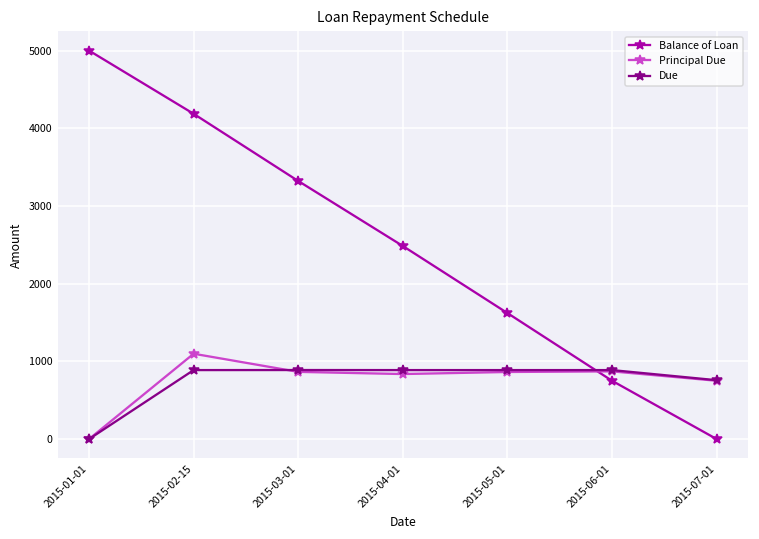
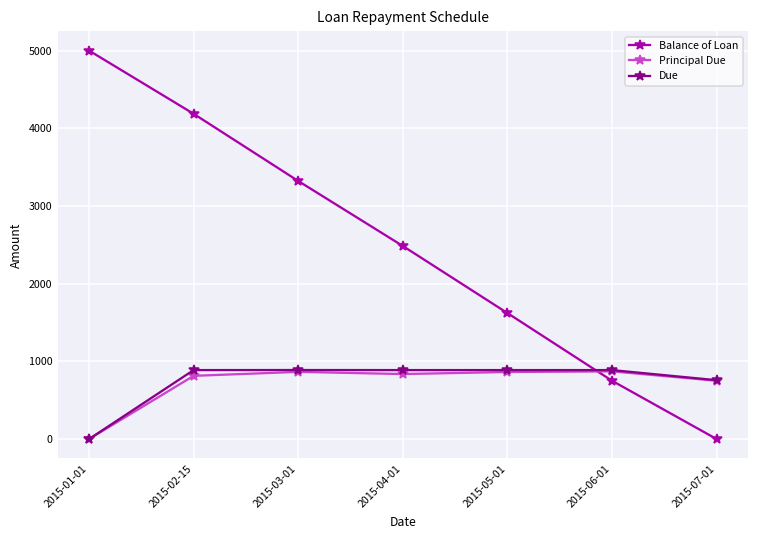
  {
    "Principal Due": {
-     "2015-02-15": 1100,
+     "2015-02-15": 800,
      "2015-04-01": 800
    }
  }
